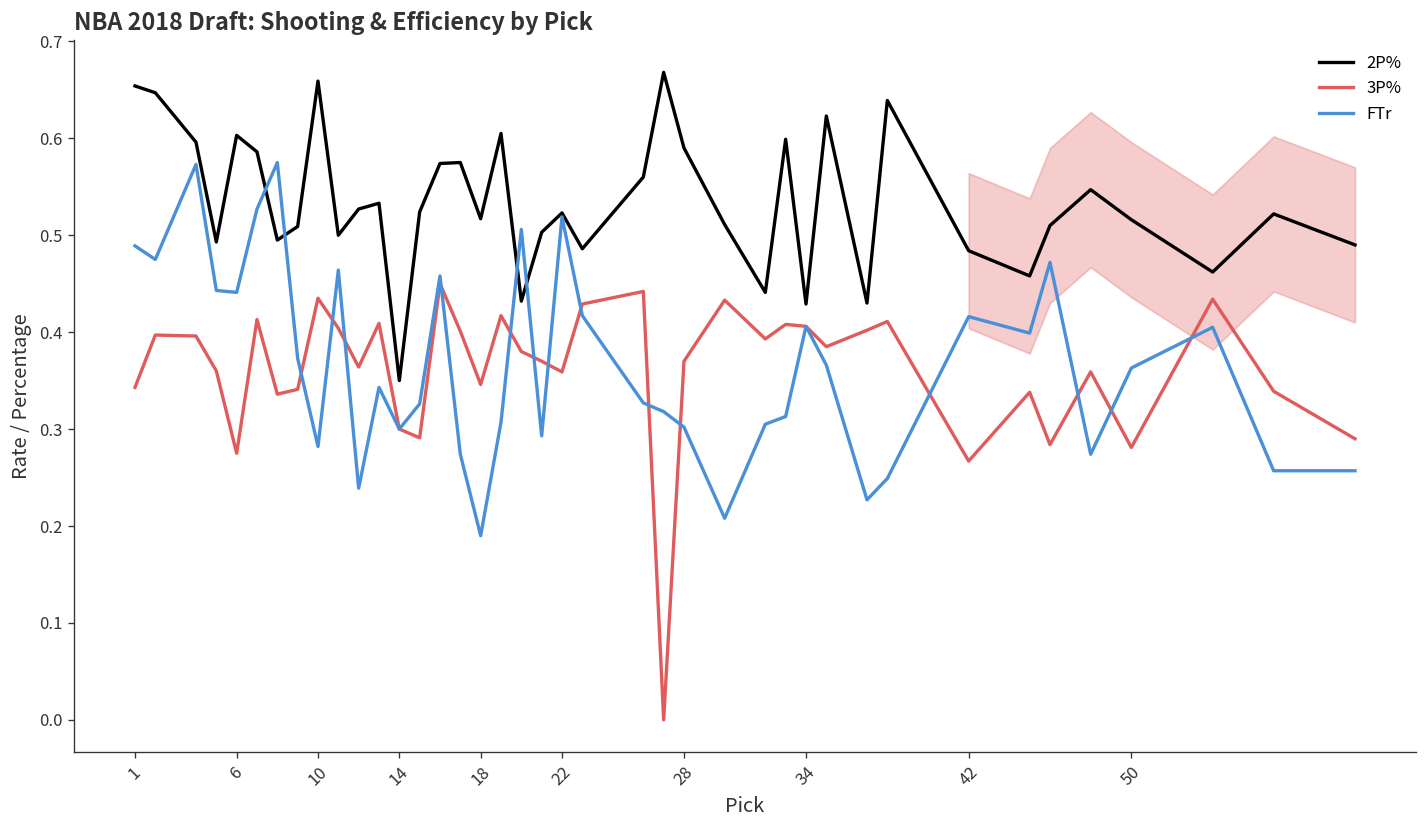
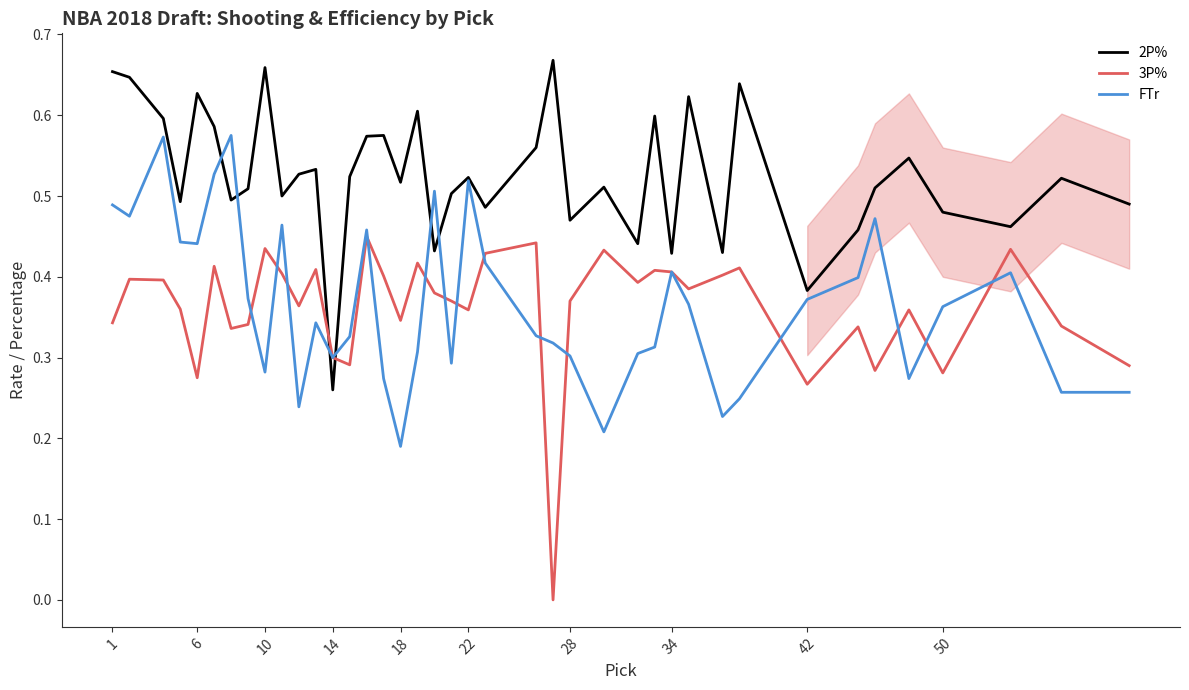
  {
    "2P%": {
      "1": 0.65,
-     "6": 0.60,
+     "6": 0.63,
      "10": 0.66,
-     "14": 0.35,
+     "14": 0.26,
      "18": 0.52,
      "22": 0.52,
-     "28": 0.59,
+     "28": 0.47,
      "34": 0.43,
-     "42": 0.48,
-     "50": 0.52
+     "42": 0.38,
+     "50": 0.48
    },
    "FTr": {
      "1": 0.49,
      "6": 0.44,
      "10": 0.28,
      "18": 0.19,
      "22": 0.52,
      "28": 0.30,
-     "42": 0.42,
+     "42": 0.37,
      "50": 0.36
    }
  }
